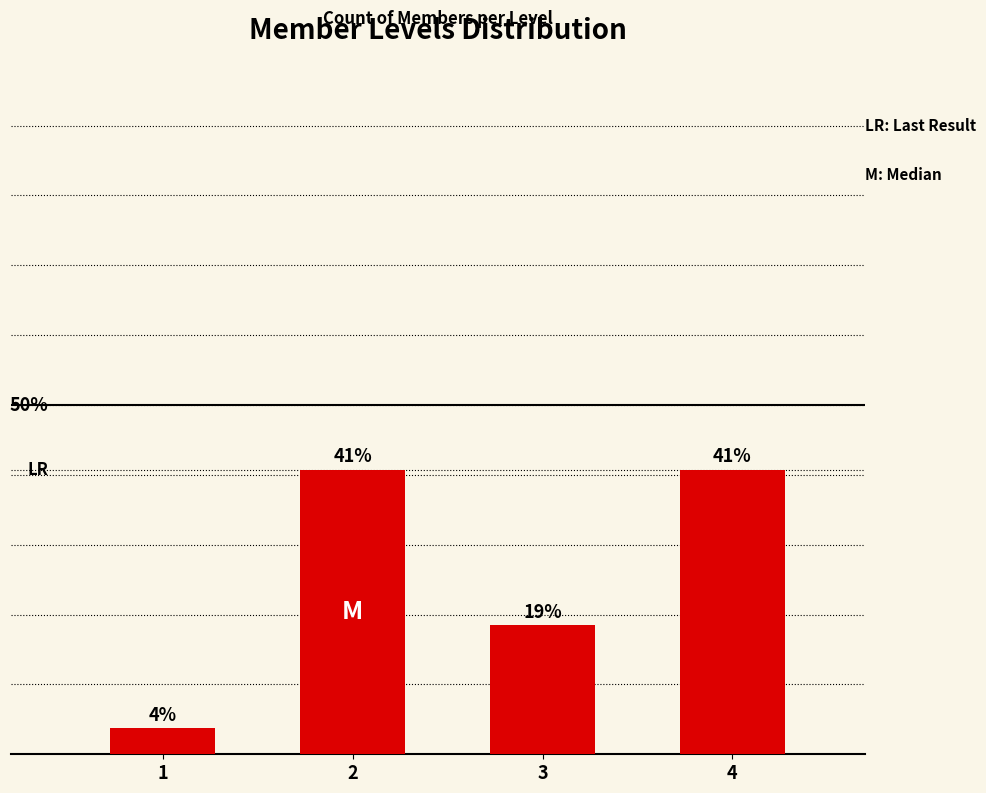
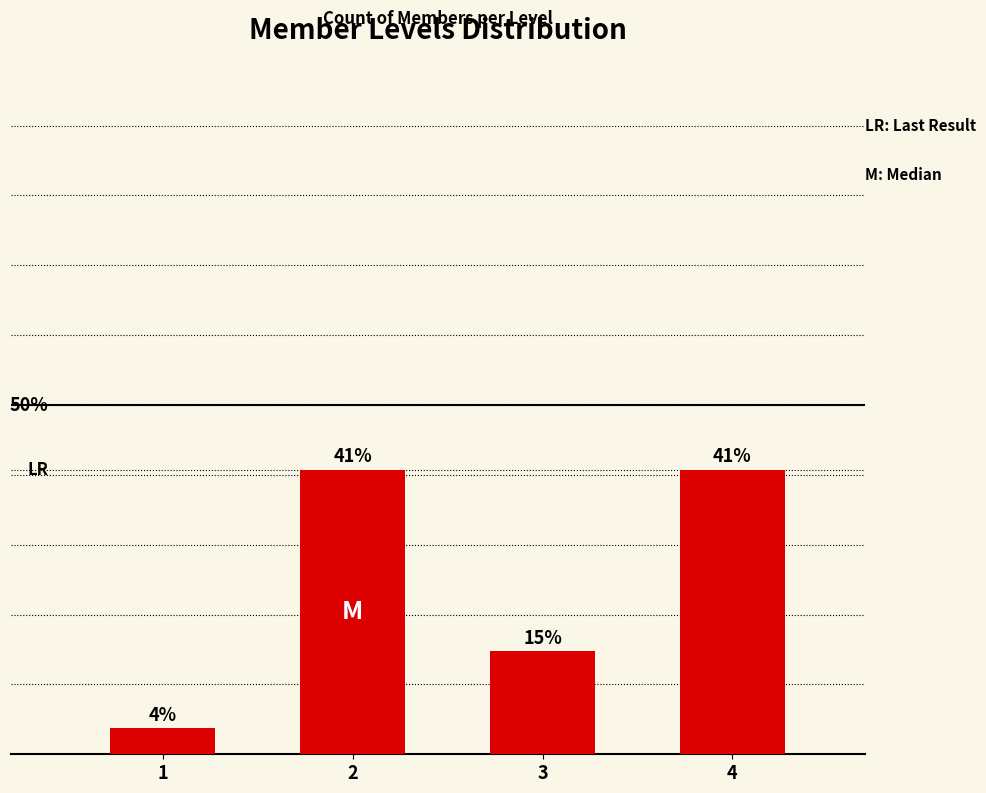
  {
    "1": "4%",
    "2": "41%",
-   "3": "19%",
+   "3": "15%",
    "4": "41%"
  }
